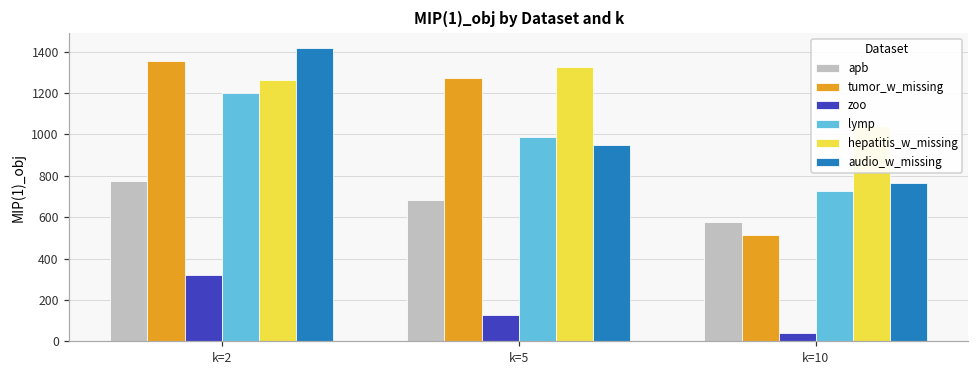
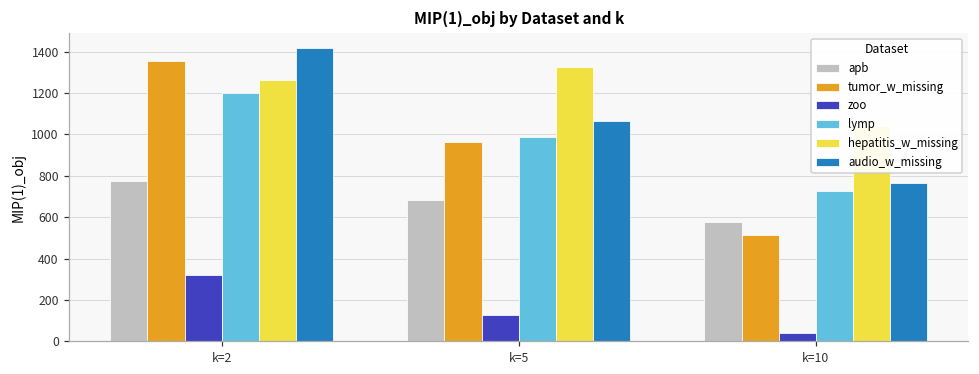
  {
    "apb": {
      "k=2": 780,
      "k=5": 690,
      "k=10": 580
    },
    "tumor_w_missing": {
      "k=2": 1350,
-     "k=5": 1270,
+     "k=5": 960,
      "k=10": 510
    },
    "zoo": {
      "k=2": 320,
      "k=5": 130,
      "k=10": 40
    },
    "lymp": {
      "k=2": 1200,
      "k=5": 990,
      "k=10": 730
    },
    "hepatitis_w_missing": {
      "k=2": 1260,
      "k=5": 1320
    },
    "audio_w_missing": {
      "k=2": 1420,
-     "k=5": 950,
+     "k=5": 1060,
      "k=10": 770
    }
  }
